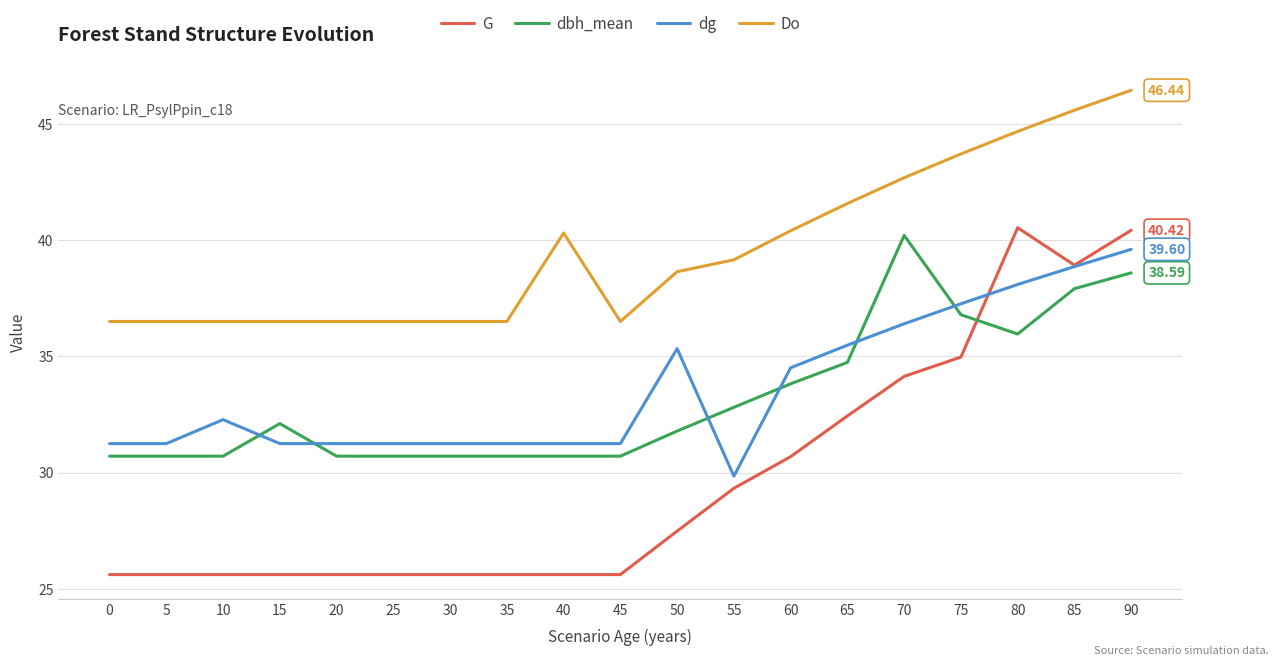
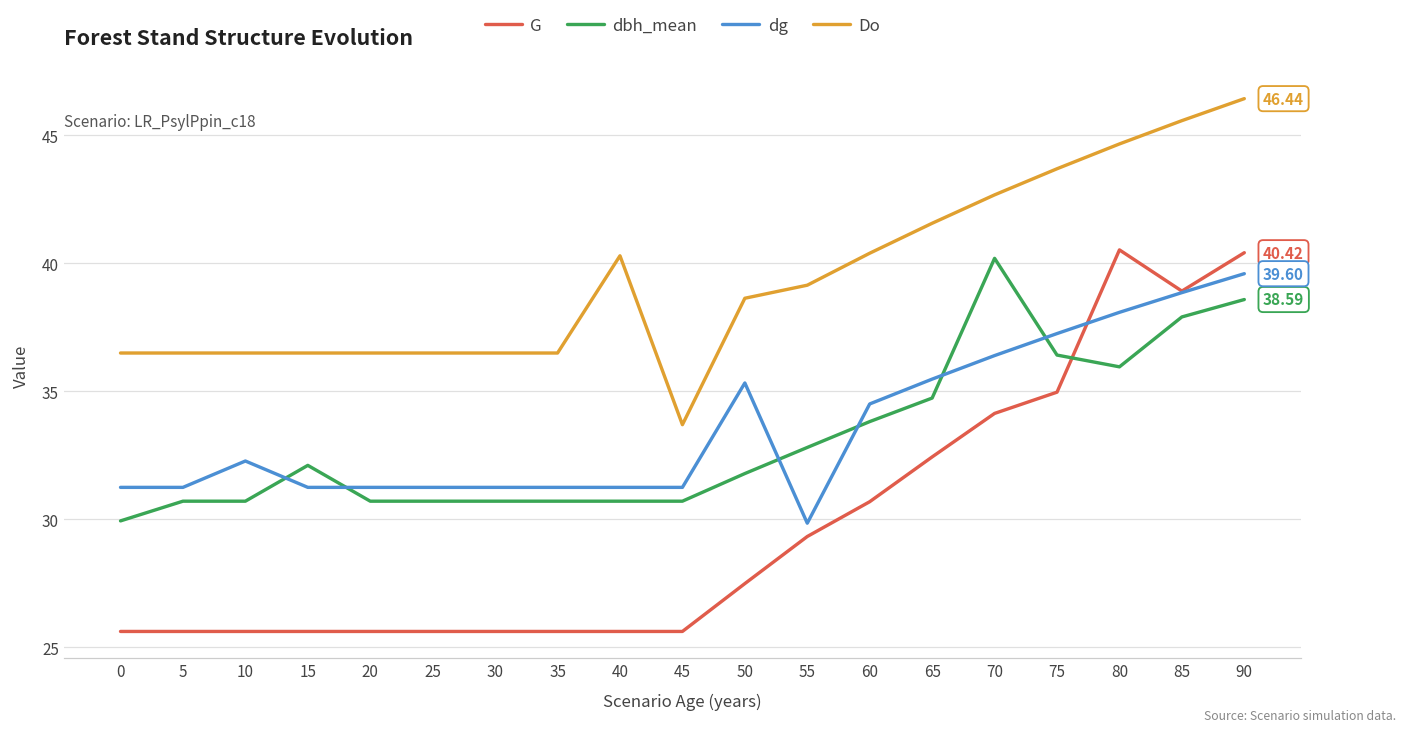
  {
    "G": {
      "0": 25.6,
      "5": 25.6,
      "10": 25.6,
      "15": 25.6,
      "20": 25.6,
      "25": 25.6,
      "30": 25.6,
      "35": 25.6,
      "40": 25.6,
      "45": 25.6,
      "50": 27.5,
      "55": 29.3,
      "60": 30.7,
      "65": 32.4,
      "70": 34.1,
      "75": 35.0,
      "80": 40.5
    },
    "dbh_mean": {
-     "0": 30.7,
+     "0": 29.9,
      "5": 30.7,
      "10": 30.7,
      "15": 32.1,
      "20": 30.7,
      "25": 30.7,
      "30": 30.7,
      "35": 30.7,
      "40": 30.7,
      "45": 30.7,
      "50": 31.8,
      "55": 32.8,
      "60": 33.8,
      "65": 34.7,
      "70": 40.2,
-     "75": 36.8,
+     "75": 36.4,
      "80": 36.0,
      "85": 37.9
    },
    "dg": {
      "0": 31.3,
      "5": 31.3,
      "10": 32.3,
      "15": 31.3,
      "20": 31.3,
      "25": 31.3,
      "30": 31.3,
      "35": 31.3,
      "40": 31.3,
      "45": 31.3,
      "50": 35.3,
      "55": 29.9,
      "60": 34.5,
      "65": 35.5,
      "70": 36.4,
      "75": 37.3,
      "80": 38.1
    },
    "Do": {
      "0": 36.5,
      "5": 36.5,
      "10": 36.5,
      "15": 36.5,
      "20": 36.5,
      "25": 36.5,
      "30": 36.5,
      "35": 36.5,
      "40": 40.3,
-     "45": 36.5,
+     "45": 33.7,
      "50": 38.6,
      "55": 39.2,
      "60": 40.4,
      "65": 41.6,
      "70": 42.7,
      "75": 43.7,
      "80": 44.7,
      "85": 45.6
    }
  }
